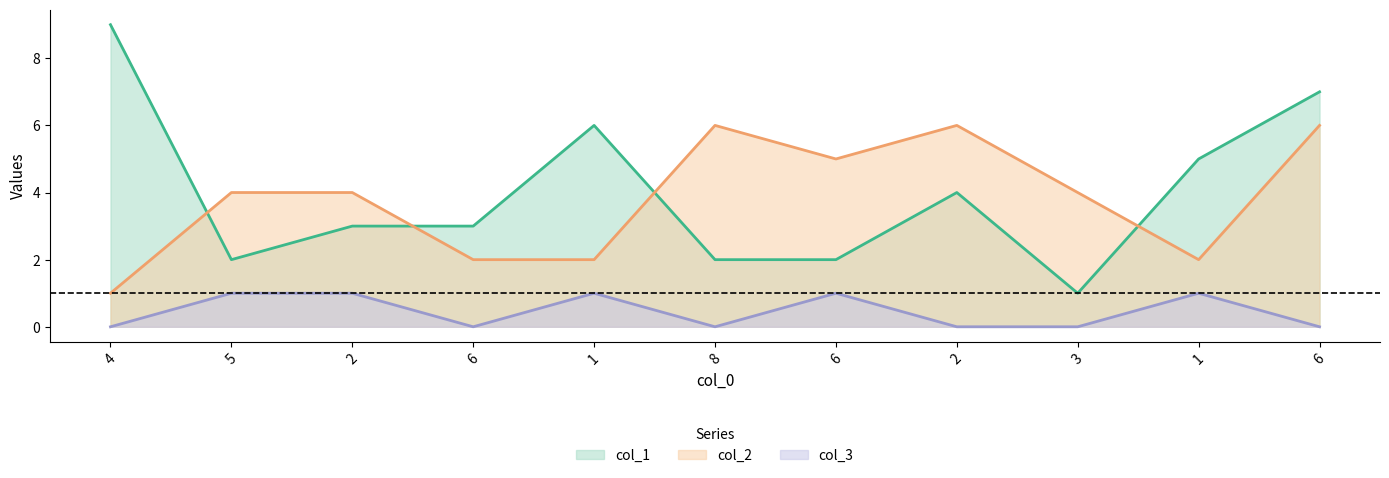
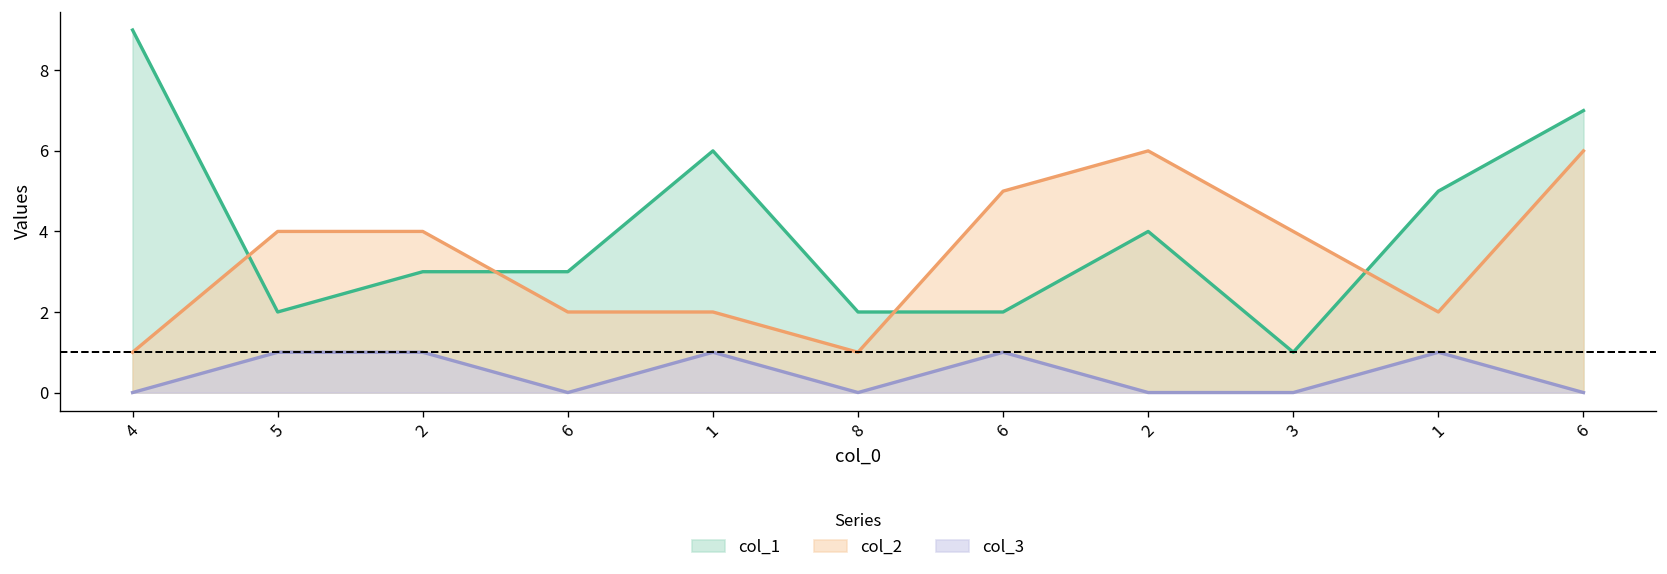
  {
    "col_2": {
      "4": 1,
      "5": 4,
-     "8": 6,
+     "8": 1,
      "3": 4
    }
  }
